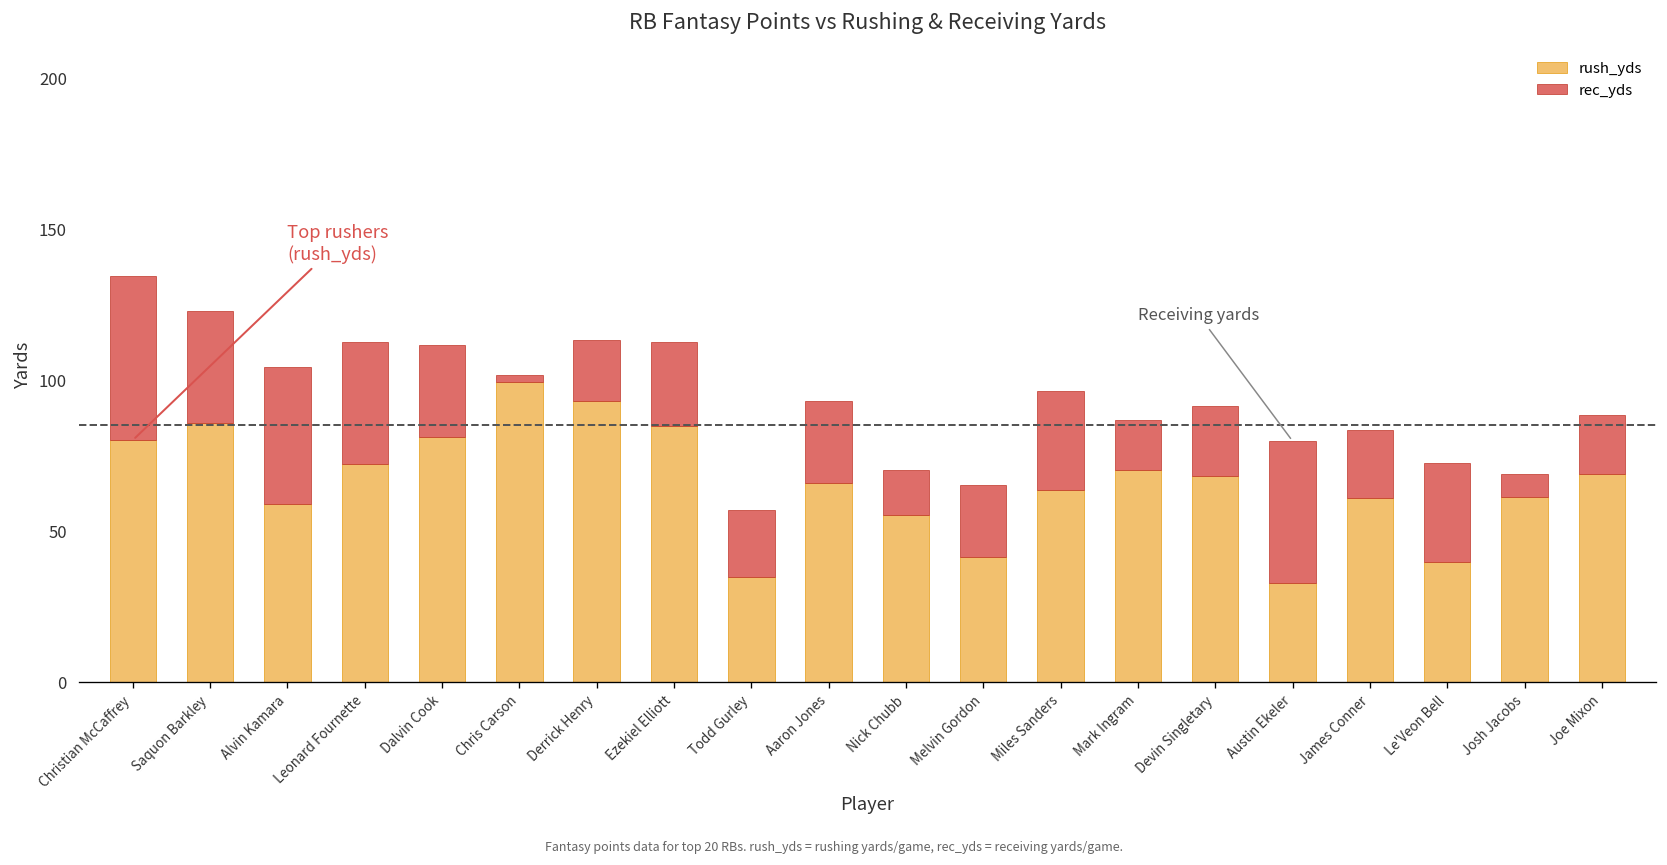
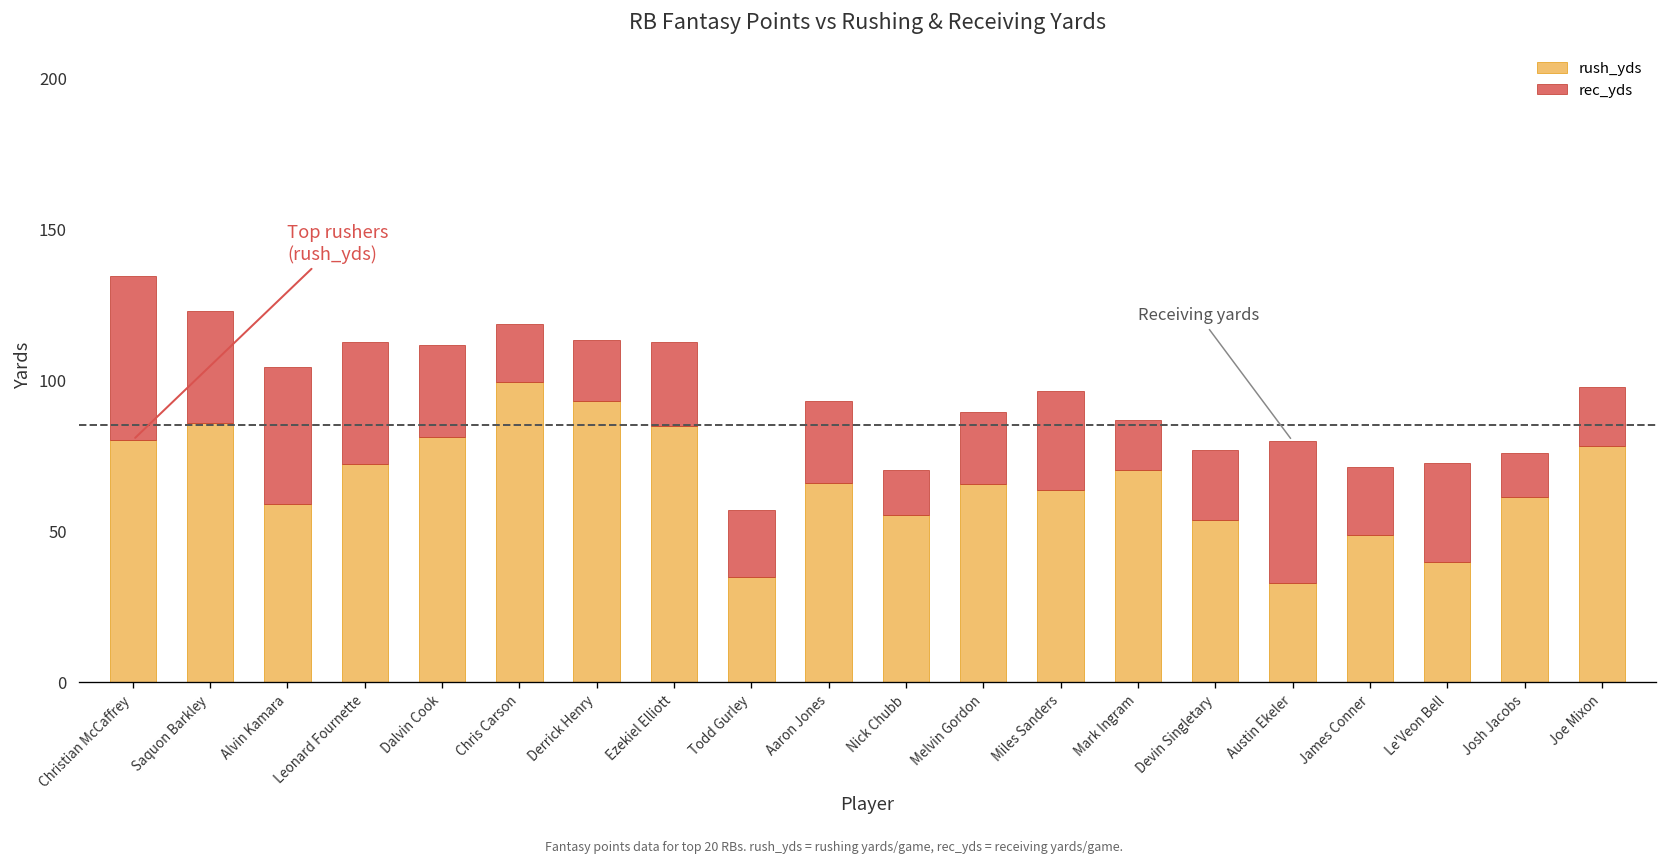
  {
    "rush_yds": {
      "Christian McCaffrey": 80,
      "Saquon Barkley": 86,
      "Alvin Kamara": 59,
      "Leonard Fournette": 72,
      "Dalvin Cook": 81,
      "Chris Carson": 99,
      "Derrick Henry": 93,
      "Ezekiel Elliott": 85,
      "Todd Gurley": 35,
      "Aaron Jones": 66,
      "Nick Chubb": 55,
-     "Melvin Gordon": 41,
+     "Melvin Gordon": 66,
      "Miles Sanders": 63,
      "Mark Ingram": 70,
-     "Devin Singletary": 68,
+     "Devin Singletary": 54,
      "Austin Ekeler": 33,
-     "James Conner": 61,
+     "James Conner": 49,
      "Le'Veon Bell": 40,
      "Josh Jacobs": 61,
-     "Joe Mixon": 69
+     "Joe Mixon": 78
    },
    "rec_yds": {
      "Christian McCaffrey": 55,
      "Saquon Barkley": 37,
      "Alvin Kamara": 45,
      "Leonard Fournette": 40,
      "Dalvin Cook": 31,
-     "Chris Carson": 2,
+     "Chris Carson": 19,
      "Derrick Henry": 20,
      "Ezekiel Elliott": 28,
      "Todd Gurley": 22,
      "Aaron Jones": 27,
      "Nick Chubb": 15,
      "Melvin Gordon": 24,
      "Miles Sanders": 33,
      "Mark Ingram": 17,
      "Devin Singletary": 23,
      "Austin Ekeler": 47,
      "James Conner": 23,
      "Le'Veon Bell": 33,
-     "Josh Jacobs": 8,
+     "Josh Jacobs": 15,
      "Joe Mixon": 20
    }
  }
